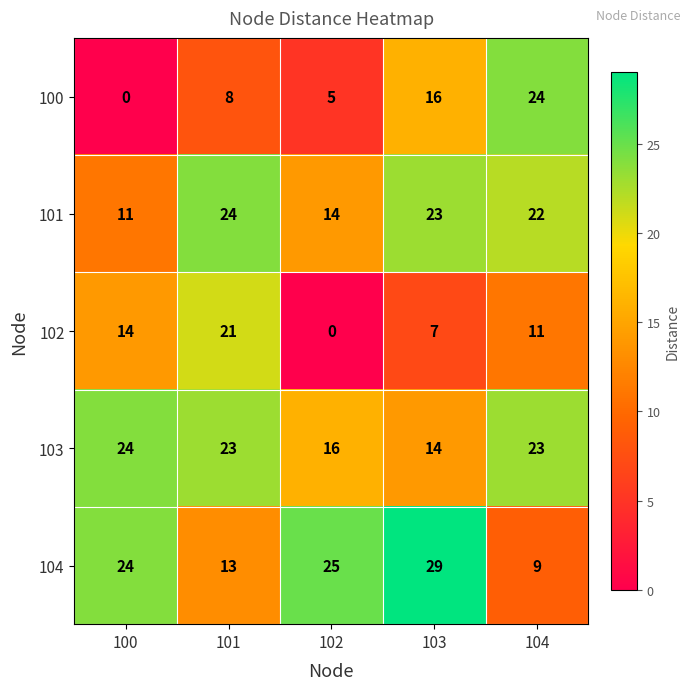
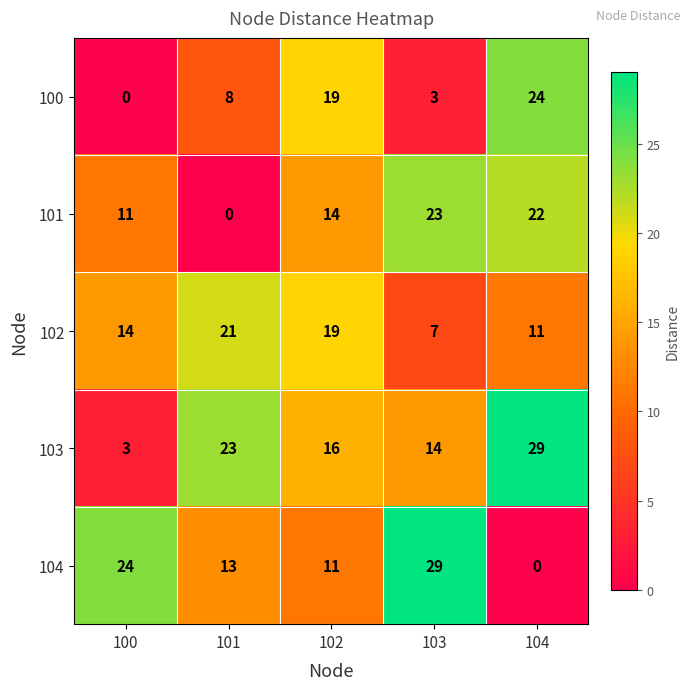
  {
    "100": {
      "100": 0,
      "101": 8,
-     "102": 5,
-     "103": 16,
+     "102": 19,
+     "103": 3,
      "104": 24
    },
    "101": {
      "100": 11,
-     "101": 24,
+     "101": 0,
      "102": 14,
      "103": 23,
      "104": 22
    },
    "102": {
      "100": 14,
      "101": 21,
-     "102": 0,
+     "102": 19,
      "103": 7,
      "104": 11
    },
    "103": {
-     "100": 24,
+     "100": 3,
      "101": 23,
      "102": 16,
      "103": 14,
-     "104": 23
+     "104": 29
    },
    "104": {
      "100": 24,
      "101": 13,
-     "102": 25,
+     "102": 11,
      "103": 29,
-     "104": 9
+     "104": 0
    }
  }
